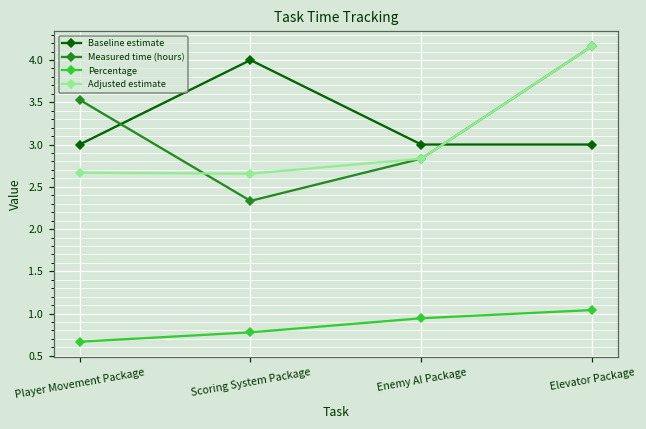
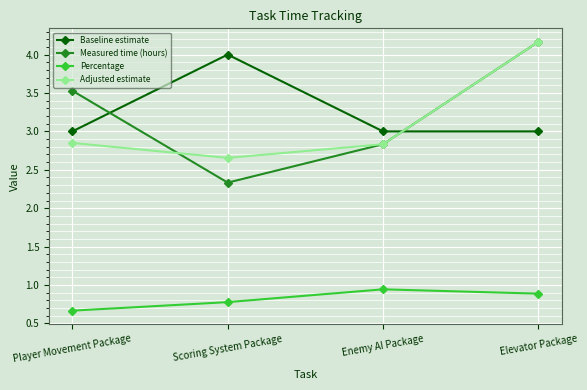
  {
    "Baseline estimate": {
      "Player Movement Package": 3.0,
      "Scoring System Package": 4.0,
      "Enemy AI Package": 3.0,
      "Elevator Package": 3.0
    },
    "Measured time (hours)": {
      "Player Movement Package": 3.5,
      "Scoring System Package": 2.3
    },
    "Percentage": {
      "Player Movement Package": 0.7,
      "Scoring System Package": 0.8,
      "Enemy AI Package": 0.9,
-     "Elevator Package": 1.0
+     "Elevator Package": 0.9
    },
    "Adjusted estimate": {
-     "Player Movement Package": 2.7,
+     "Player Movement Package": 2.8,
      "Scoring System Package": 2.7
    }
  }
